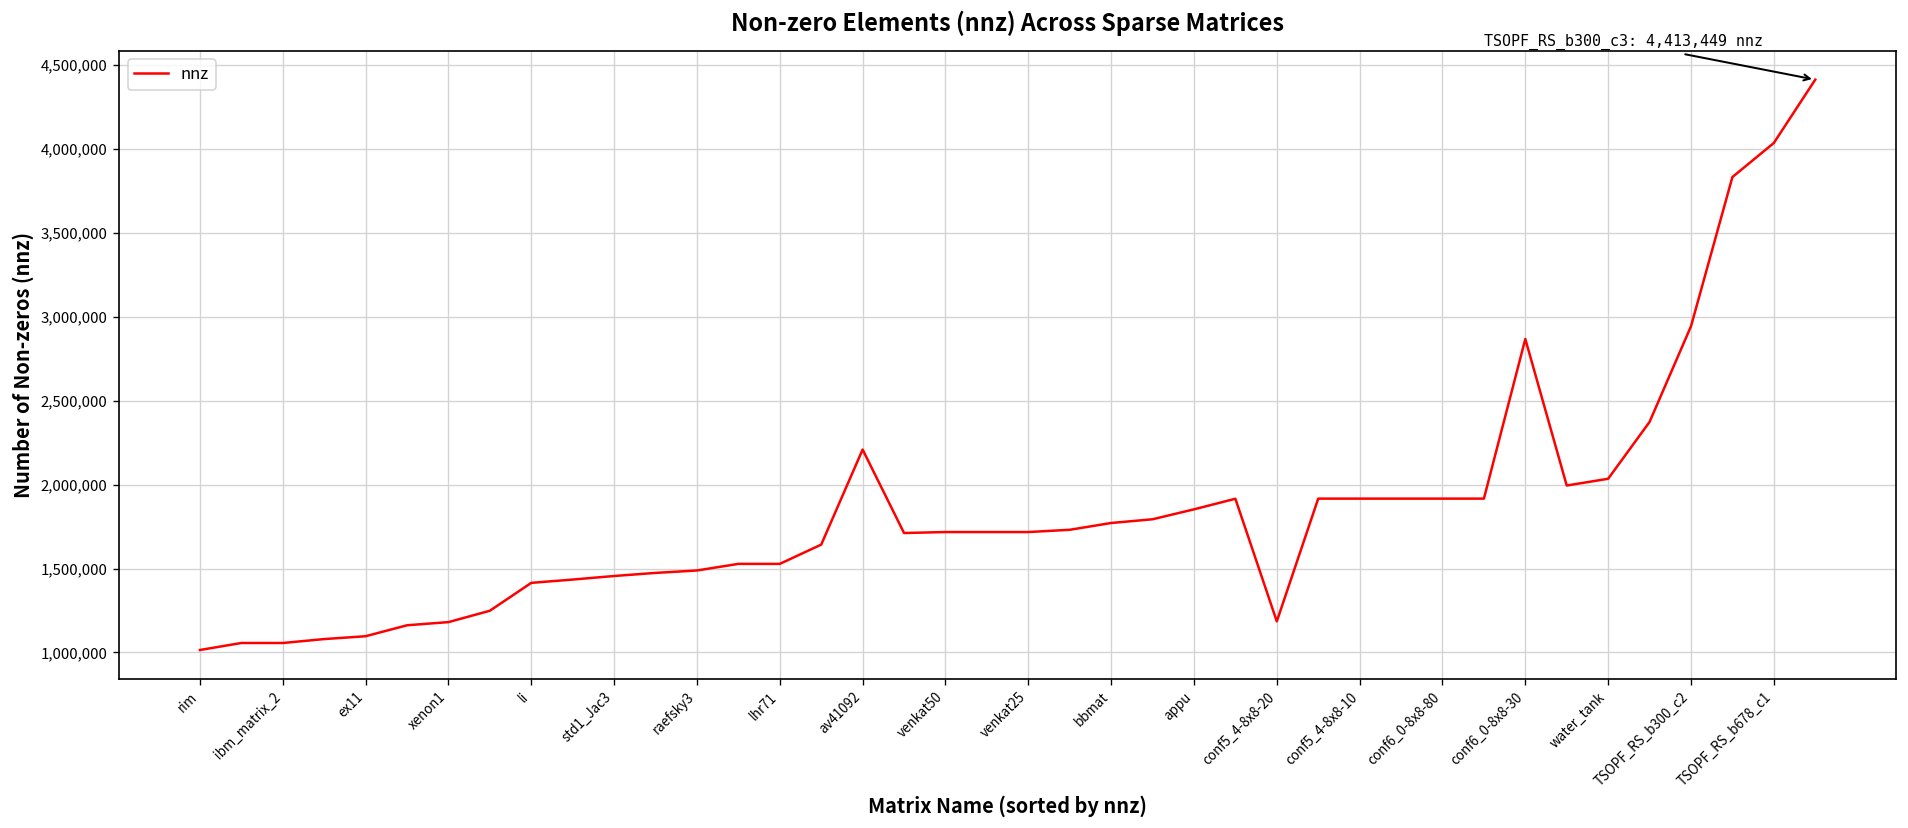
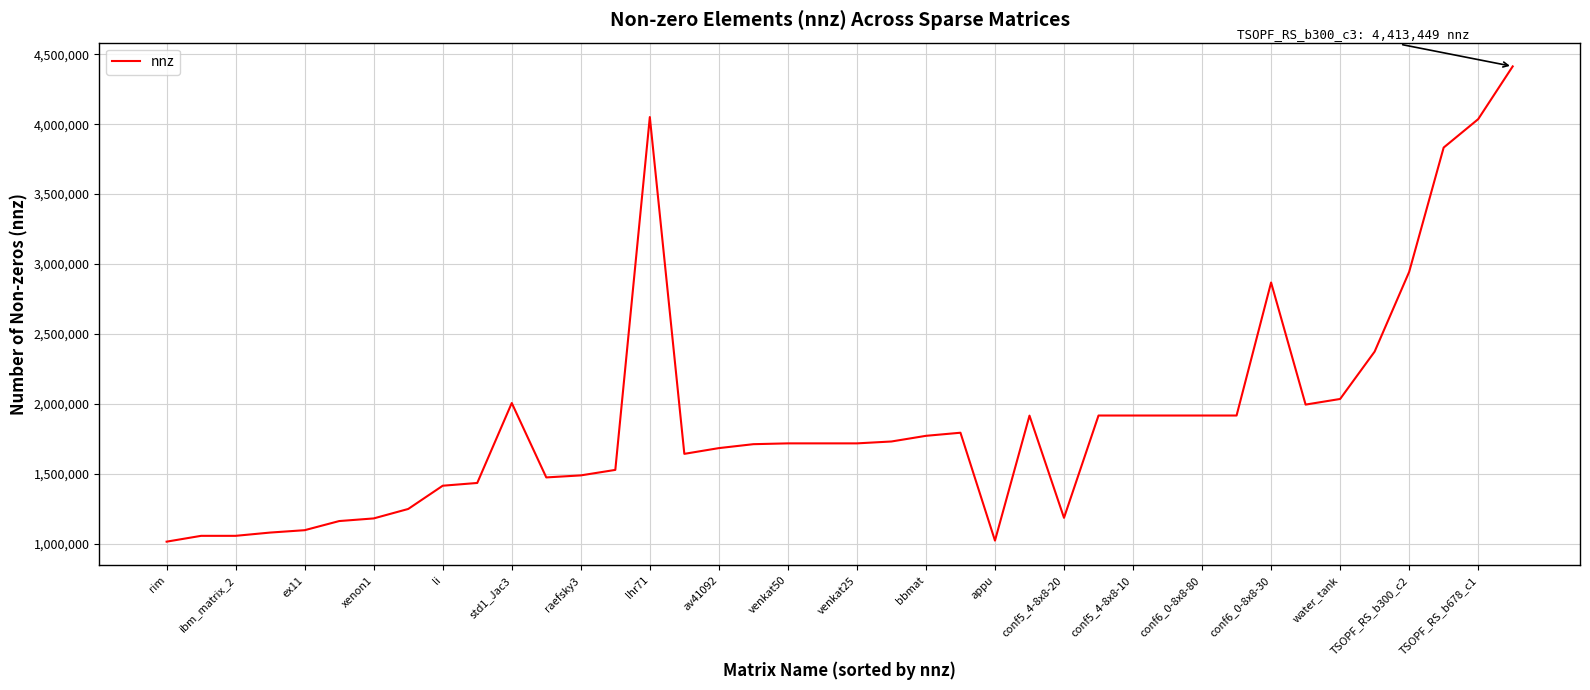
  {
    "rim": "1,010,000",
    "ibm_matrix_2": "1,060,000",
    "ex11": "1,100,000",
    "xenon1": "1,180,000",
    "li": "1,410,000",
-   "std1_Jac3": "1,460,000",
+   "std1_Jac3": "2,010,000",
    "raefsky3": "1,490,000",
-   "lhr71": "1,530,000",
-   "av41092": "2,210,000",
+   "lhr71": "4,050,000",
+   "av41092": "1,680,000",
    "venkat50": "1,720,000",
    "venkat25": "1,720,000",
    "bbmat": "1,770,000",
-   "appu": "1,850,000",
+   "appu": "1,020,000",
    "conf5_4-8x8-20": "1,190,000",
    "conf5_4-8x8-10": "1,920,000",
    "conf6_0-8x8-80": "1,920,000",
    "conf6_0-8x8-30": "2,870,000",
    "water_tank": "2,040,000",
    "TSOPF_RS_b300_c2": "2,940,000",
    "TSOPF_RS_b678_c1": "4,040,000"
  }
